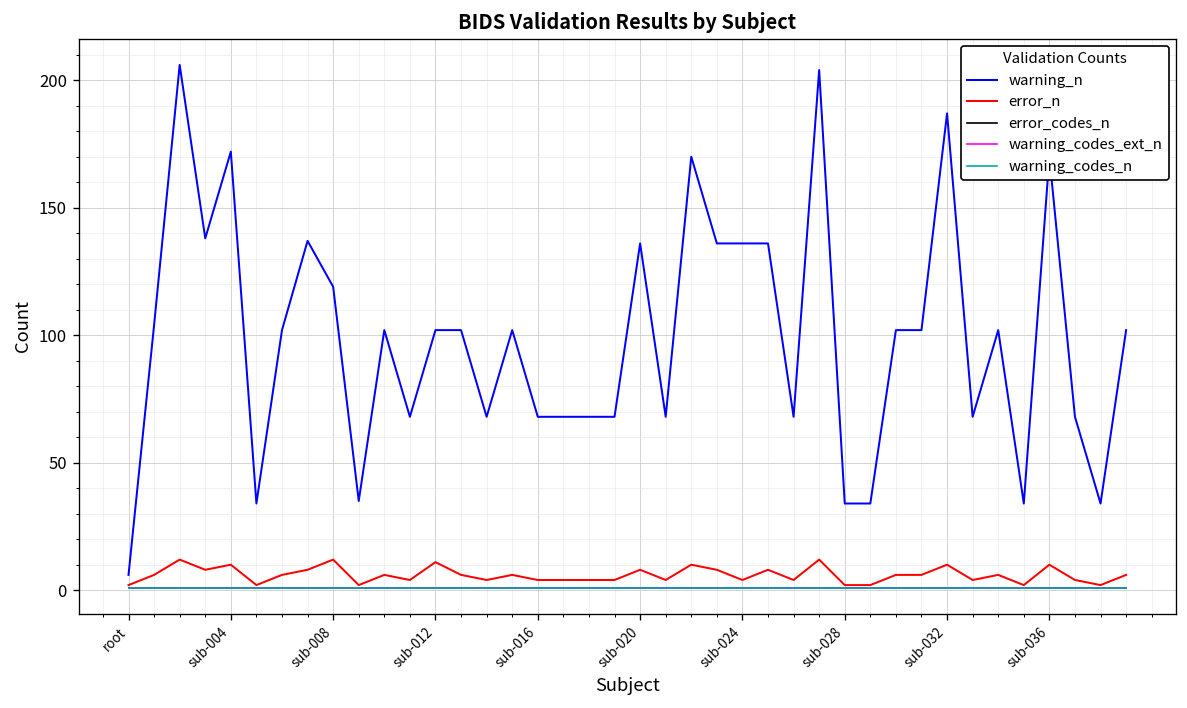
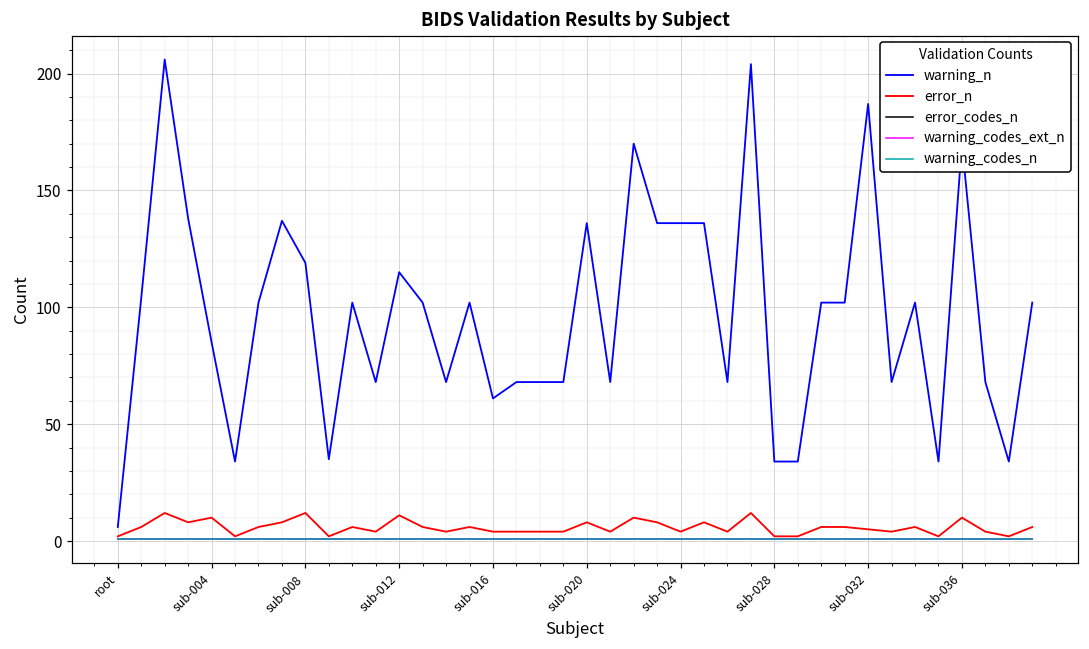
  {
    "warning_n": {
      "root": 6,
-     "sub-004": 172,
+     "sub-004": 85,
      "sub-008": 119,
-     "sub-012": 102,
-     "sub-016": 68,
+     "sub-012": 115,
+     "sub-016": 61,
      "sub-020": 136,
      "sub-024": 136,
      "sub-028": 34,
      "sub-032": 187
    },
    "error_n": {
      "sub-004": 10,
      "sub-008": 12,
      "sub-012": 11,
      "sub-016": 4,
      "sub-020": 8,
      "sub-024": 4,
-     "sub-032": 10,
+     "sub-032": 5,
      "sub-036": 10
    },
    "warning_codes_n": {
      "sub-004": 1,
      "sub-008": 1,
      "sub-012": 1,
      "sub-016": 1,
      "sub-020": 1,
      "sub-024": 1,
      "sub-032": 1,
      "sub-036": 1
    }
  }
